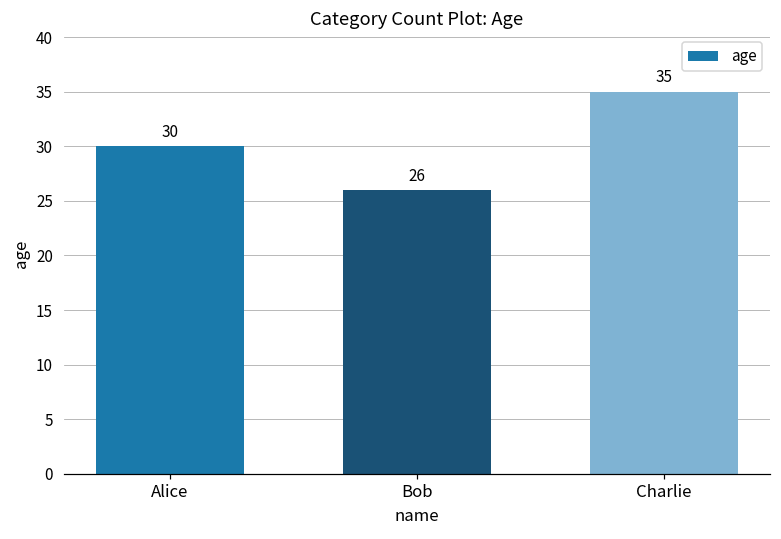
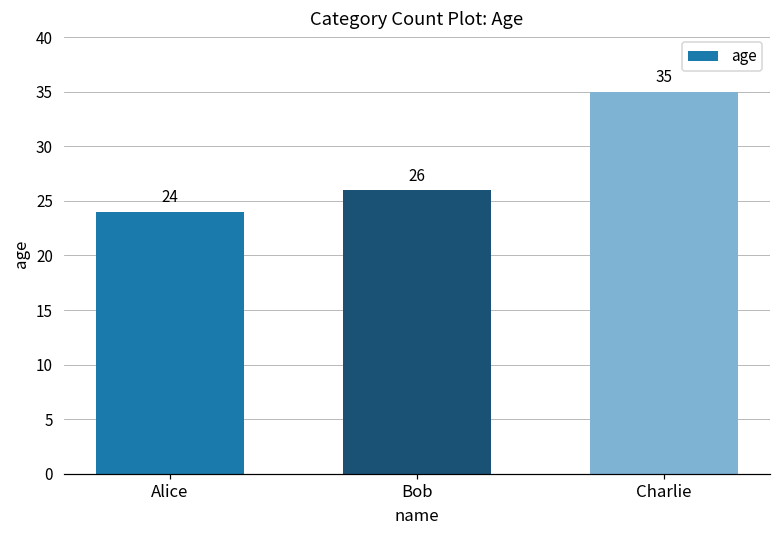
  {
-   "Alice": 30,
+   "Alice": 24,
    "Bob": 26,
    "Charlie": 35
  }
